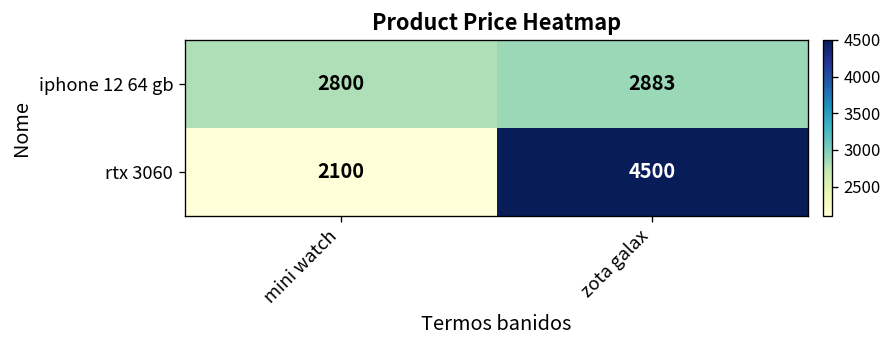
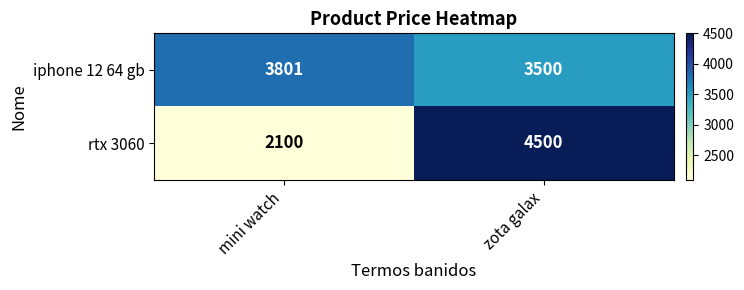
  {
    "iphone 12 64 gb": {
-     "mini watch": 2800,
-     "zota galax": 2883
+     "mini watch": 3801,
+     "zota galax": 3500
    },
    "rtx 3060": {
      "mini watch": 2100,
      "zota galax": 4500
    }
  }
